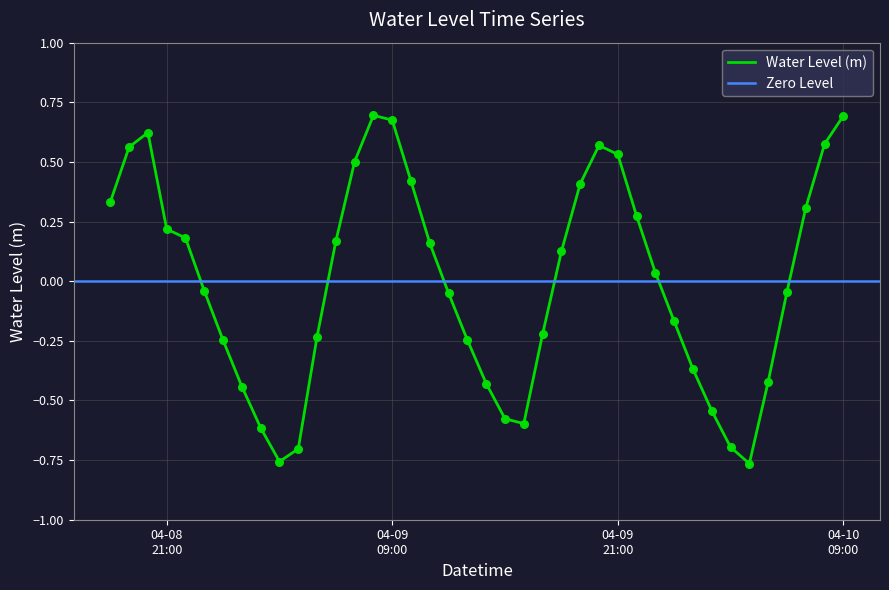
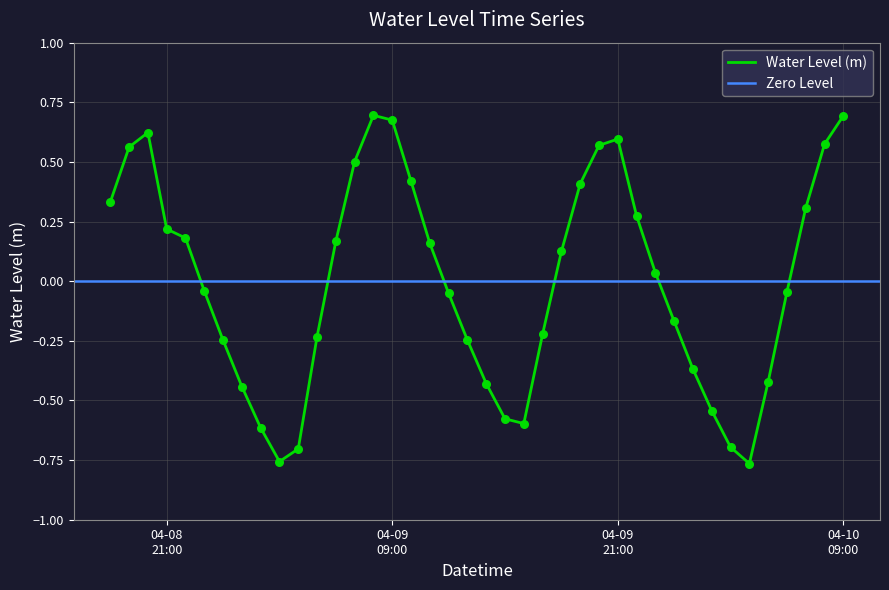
  {
    "04-08 21:00": 0.22,
    "04-09 09:00": 0.68,
-   "04-09 21:00": 0.53,
+   "04-09 21:00": 0.60,
    "04-10 09:00": 0.69
  }
